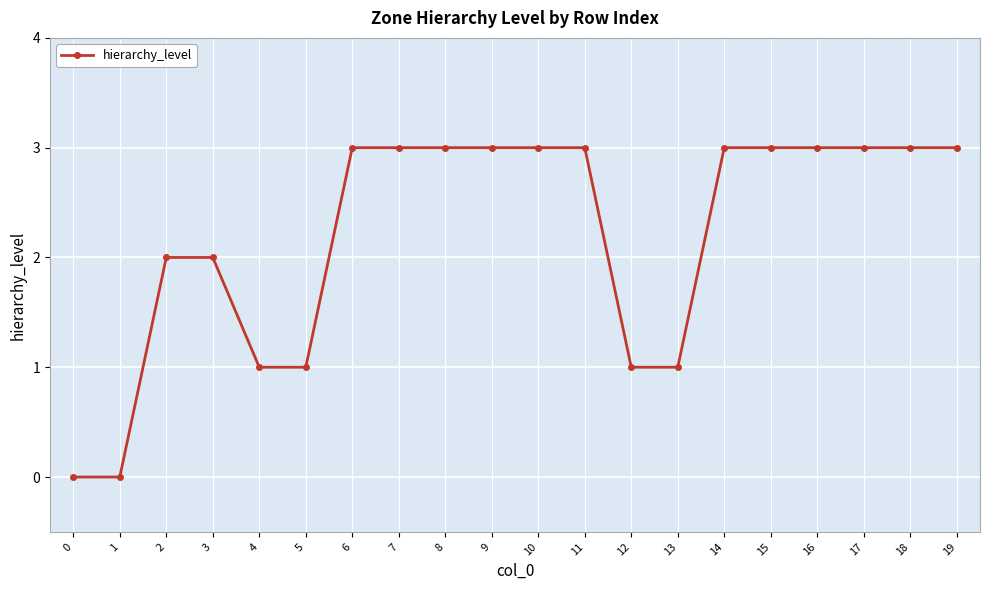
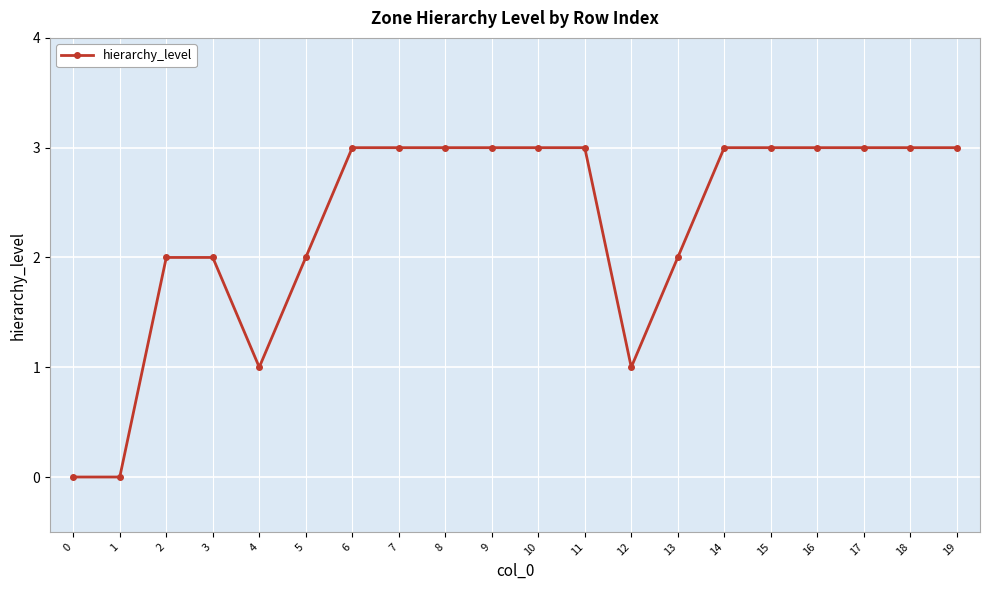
  {
    "0": 0,
    "1": 0,
    "2": 2,
    "3": 2,
    "4": 1,
-   "5": 1,
+   "5": 2,
    "6": 3,
    "7": 3,
    "8": 3,
    "9": 3,
    "10": 3,
    "11": 3,
    "12": 1,
-   "13": 1,
+   "13": 2,
    "14": 3,
    "15": 3,
    "16": 3,
    "17": 3,
    "18": 3,
    "19": 3
  }
